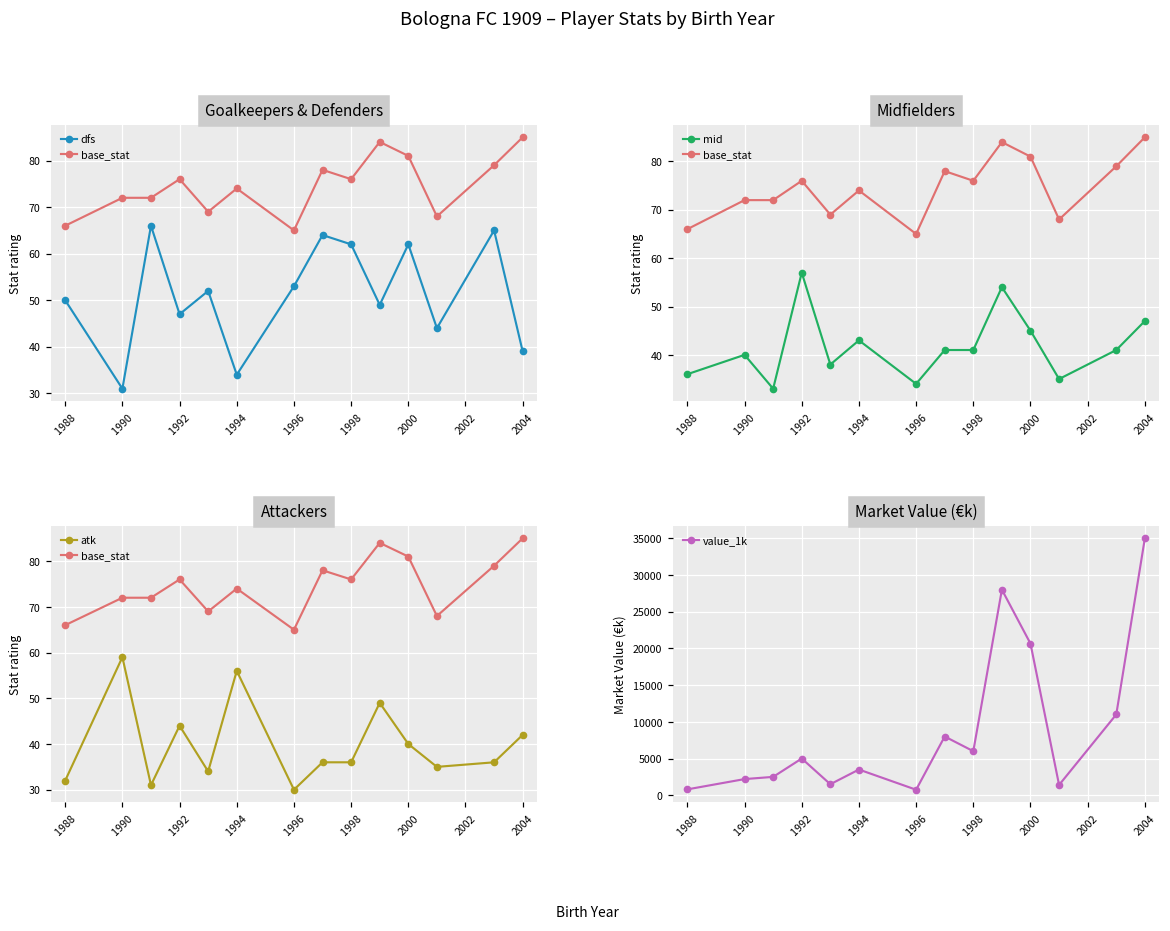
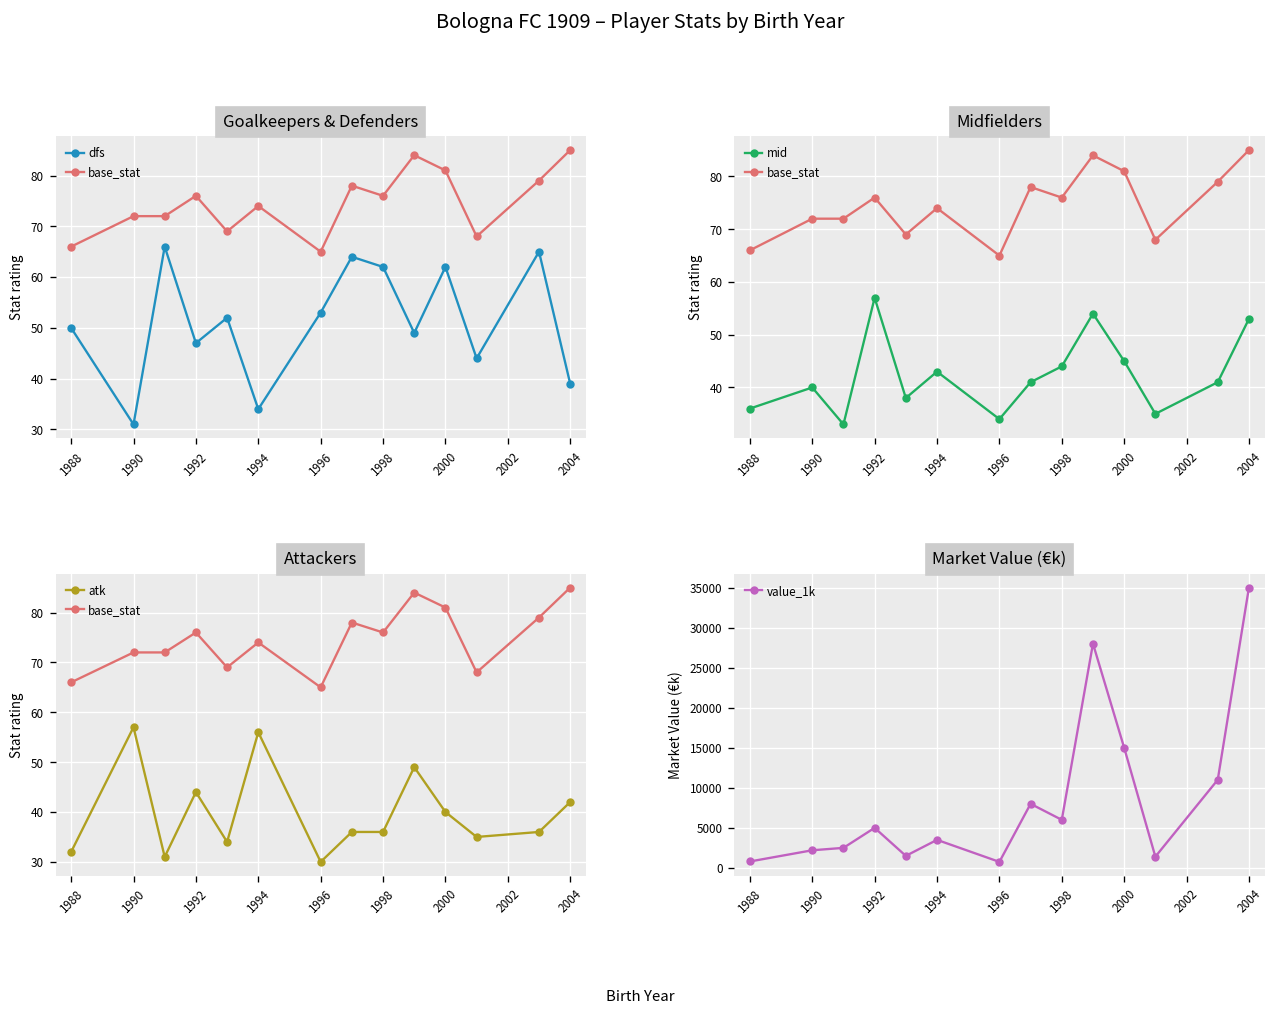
  {
    "Goalkeepers & Defenders": {
      "dfs": {
        "1988": 50,
        "1990": 31,
        "1992": 47,
        "1994": 34,
        "1996": 53,
        "1998": 62,
        "2000": 62,
        "2004": 39
      },
      "base_stat": {
        "1988": 66,
        "1990": 72,
        "1992": 76,
        "1994": 74,
        "1996": 65,
        "1998": 76,
        "2000": 81,
        "2004": 85
      }
    },
    "Midfielders": {
      "mid": {
        "1988": 36,
        "1990": 40,
        "1992": 57,
        "1994": 43,
        "1996": 34,
-       "1998": 41,
+       "1998": 44,
        "2000": 45,
-       "2004": 47
+       "2004": 53
      },
      "base_stat": {
        "1988": 66,
        "1990": 72,
        "1992": 76,
        "1994": 74,
        "1996": 65,
        "1998": 76,
        "2000": 81,
        "2004": 85
      }
    },
    "Attackers": {
      "atk": {
        "1988": 32,
-       "1990": 59,
+       "1990": 57,
        "1992": 44,
        "1994": 56,
        "1996": 30,
        "1998": 36,
        "2000": 40,
        "2004": 42
      },
      "base_stat": {
        "1988": 66,
        "1990": 72,
        "1992": 76,
        "1994": 74,
        "1996": 65,
        "1998": 76,
        "2000": 81,
        "2004": 85
      }
    },
    "Market Value (€k)": {
      "1988": 1000,
      "1990": 2000,
      "1992": 5000,
      "1994": 4000,
      "1996": 1000,
      "1998": 6000,
-     "2000": 21000,
+     "2000": 15000,
      "2004": 35000
    }
  }
